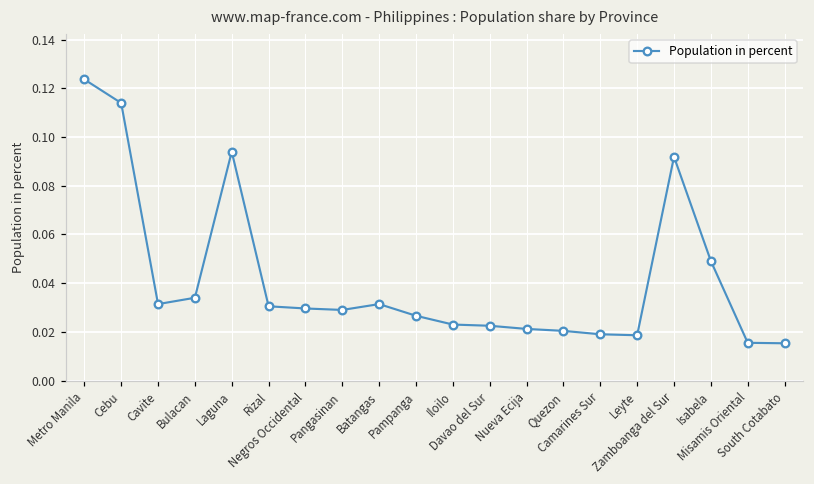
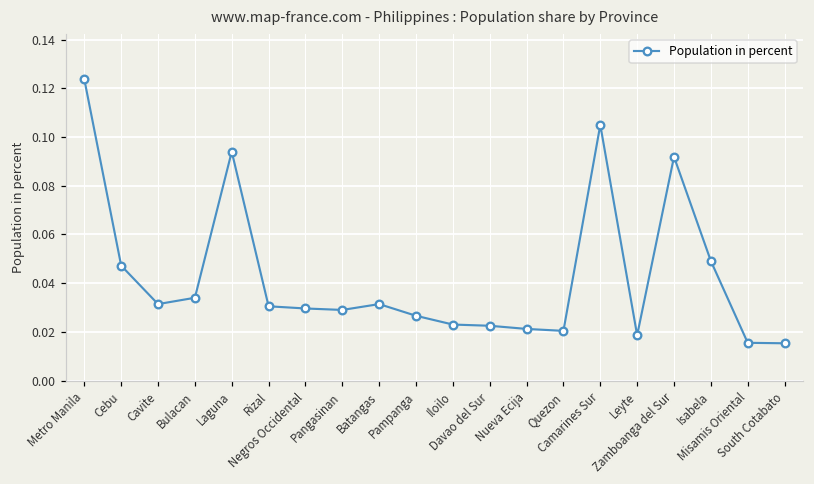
  {
    "Metro Manila": 0.124,
-   "Cebu": 0.114,
+   "Cebu": 0.047,
    "Cavite": 0.031,
    "Bulacan": 0.034,
    "Laguna": 0.094,
    "Rizal": 0.031,
    "Negros Occidental": 0.030,
    "Pangasinan": 0.029,
    "Batangas": 0.031,
    "Pampanga": 0.027,
    "Iloilo": 0.023,
    "Davao del Sur": 0.023,
    "Nueva Ecija": 0.021,
    "Quezon": 0.020,
-   "Camarines Sur": 0.019,
+   "Camarines Sur": 0.105,
    "Leyte": 0.019,
    "Zamboanga del Sur": 0.092,
    "Isabela": 0.049,
    "Misamis Oriental": 0.016,
    "South Cotabato": 0.015
  }
